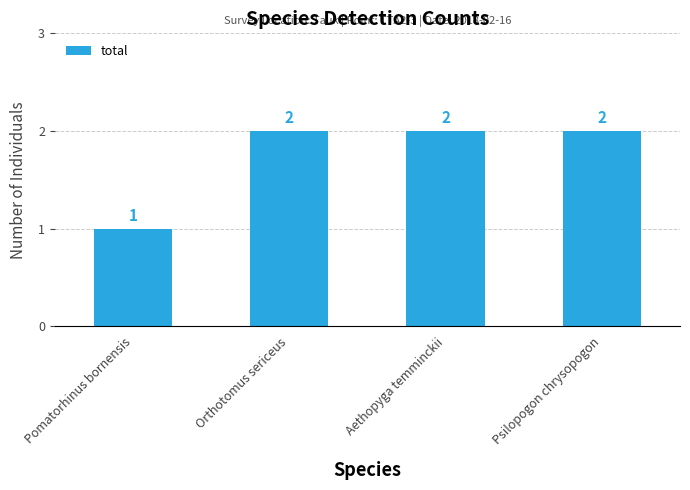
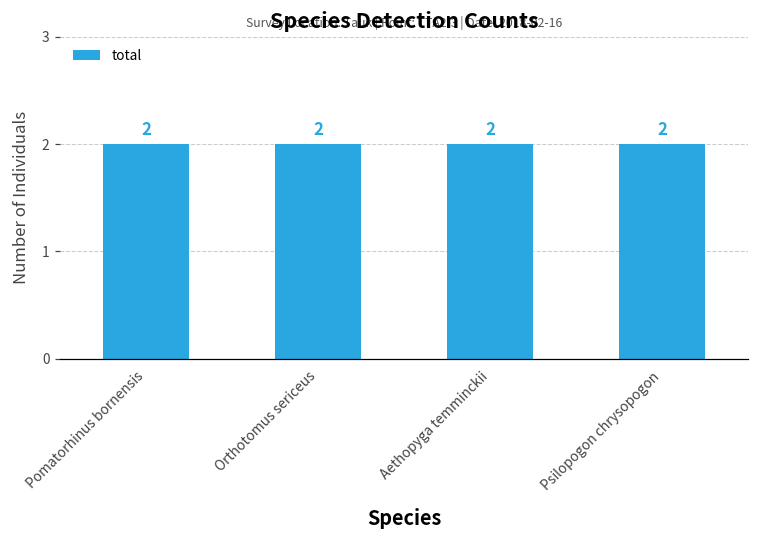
  {
-   "Pomatorhinus bornensis": 1,
+   "Pomatorhinus bornensis": 2,
    "Orthotomus sericeus": 2,
    "Aethopyga temminckii": 2,
    "Psilopogon chrysopogon": 2
  }
